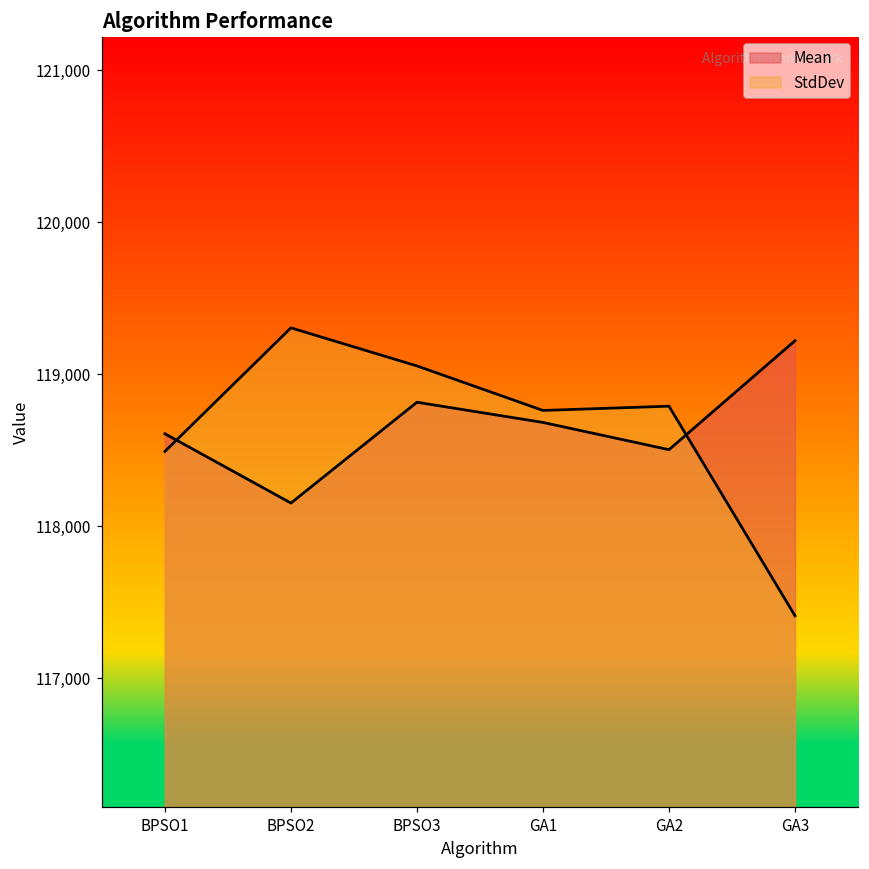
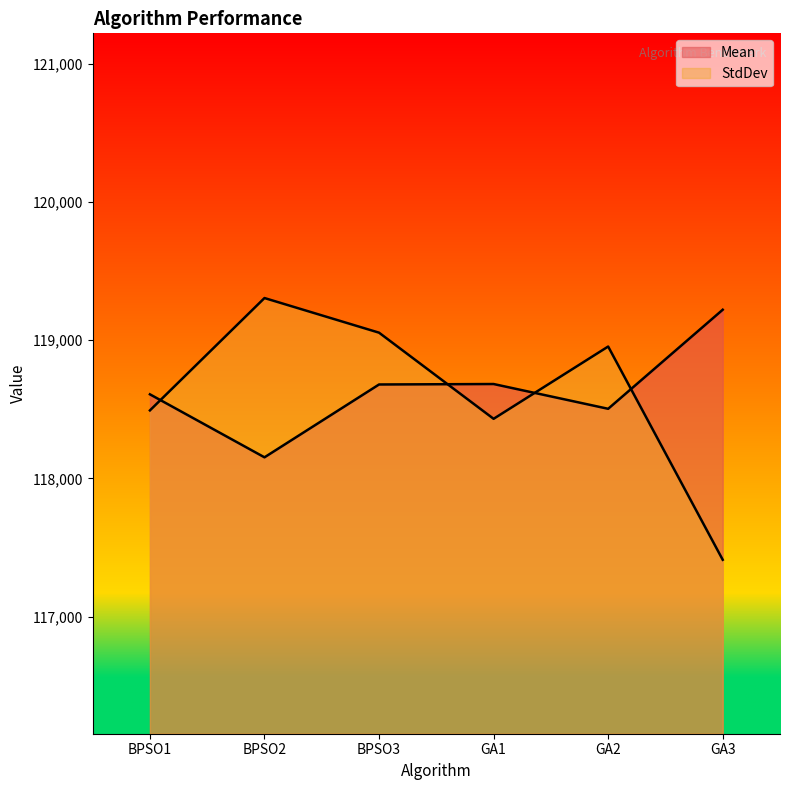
  {
    "Mean": {
      "BPSO1": "118,610",
      "BPSO2": "118,150",
-     "BPSO3": "118,820",
+     "BPSO3": "118,680",
      "GA1": "118,680",
      "GA2": "118,500",
      "GA3": "119,220"
    },
    "StdDev": {
      "BPSO1": "118,490",
      "BPSO2": "119,300",
      "BPSO3": "119,050",
-     "GA1": "118,760",
-     "GA2": "118,790",
+     "GA1": "118,430",
+     "GA2": "118,950",
      "GA3": "117,410"
    }
  }
